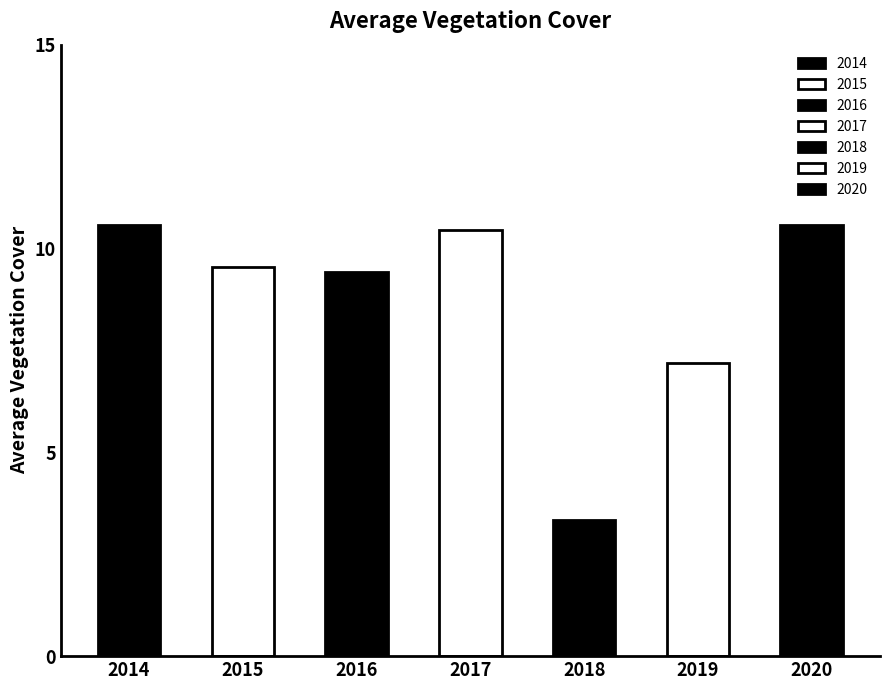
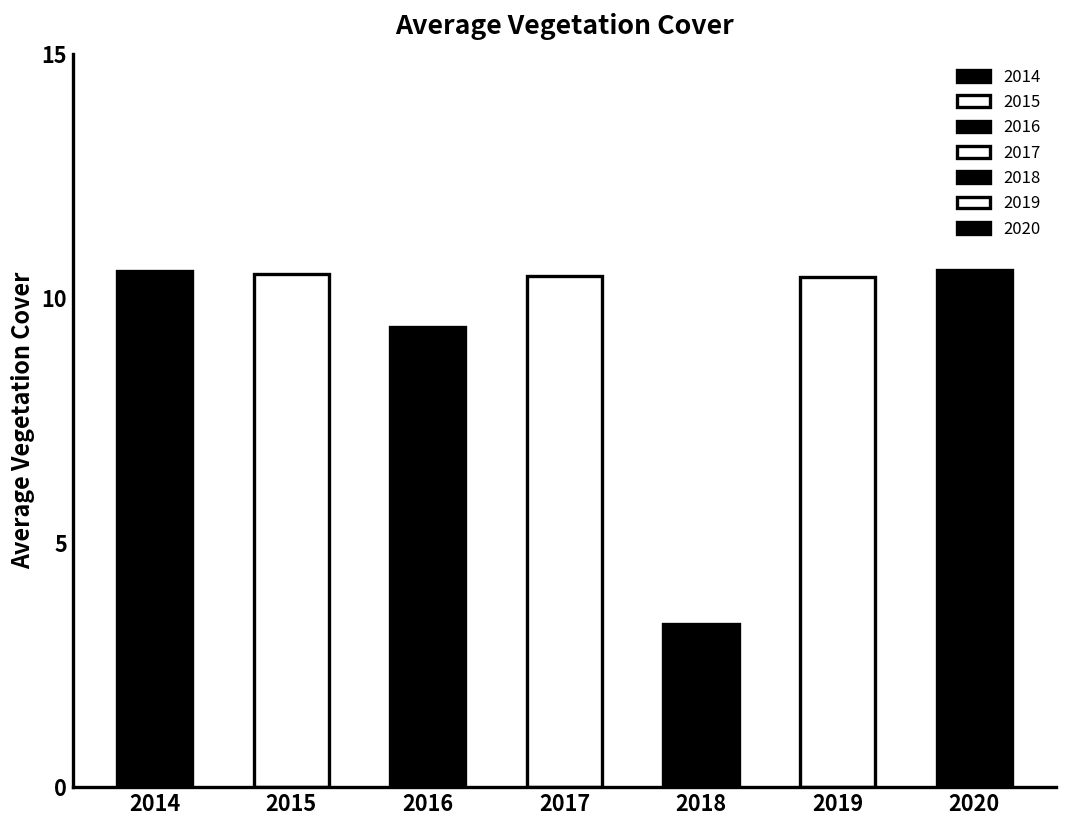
  {
    "2014": 10.6,
-   "2015": 9.5,
+   "2015": 10.5,
    "2016": 9.4,
    "2017": 10.4,
    "2018": 3.3,
-   "2019": 7.2,
+   "2019": 10.4,
    "2020": 10.6
  }
